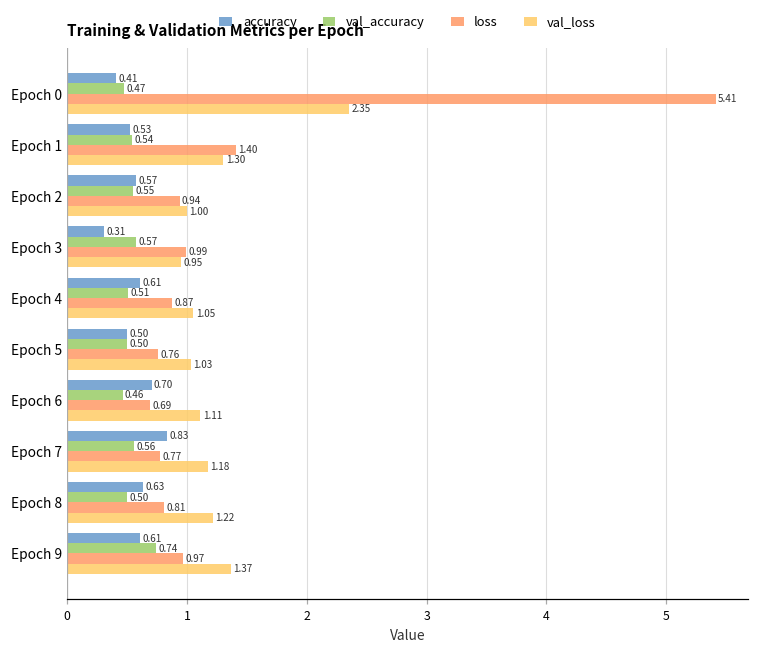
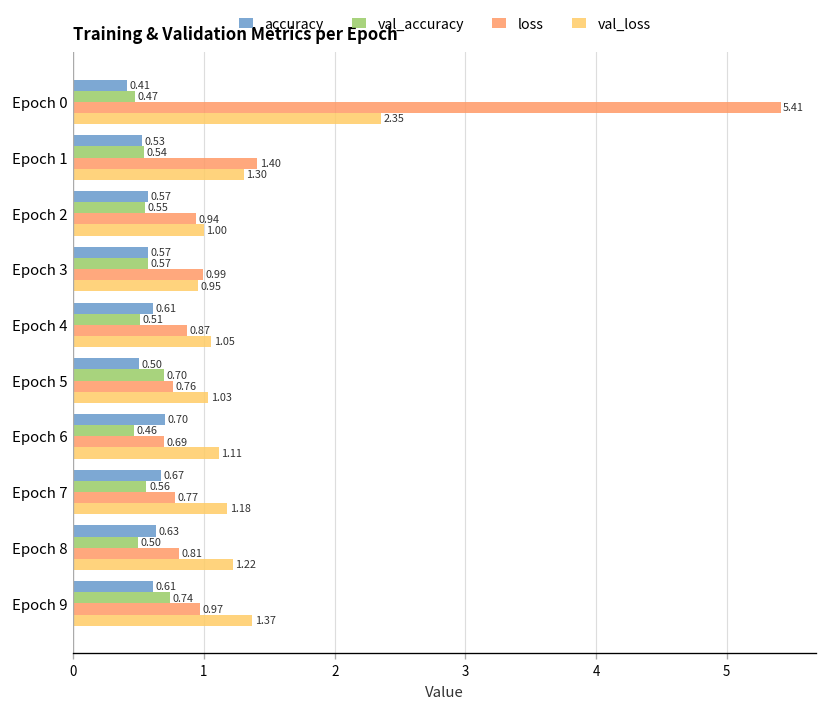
  {
    "accuracy": {
      "Epoch 0": 0.41,
      "Epoch 1": 0.53,
      "Epoch 2": 0.57,
-     "Epoch 3": 0.31,
+     "Epoch 3": 0.57,
      "Epoch 4": 0.61,
      "Epoch 5": 0.50,
      "Epoch 6": 0.70,
-     "Epoch 7": 0.83,
+     "Epoch 7": 0.67,
      "Epoch 8": 0.63,
      "Epoch 9": 0.61
    },
    "val_accuracy": {
      "Epoch 0": 0.47,
      "Epoch 1": 0.54,
      "Epoch 2": 0.55,
      "Epoch 3": 0.57,
      "Epoch 4": 0.51,
-     "Epoch 5": 0.50,
+     "Epoch 5": 0.70,
      "Epoch 6": 0.46,
      "Epoch 7": 0.56,
      "Epoch 8": 0.50,
      "Epoch 9": 0.74
    }
  }
